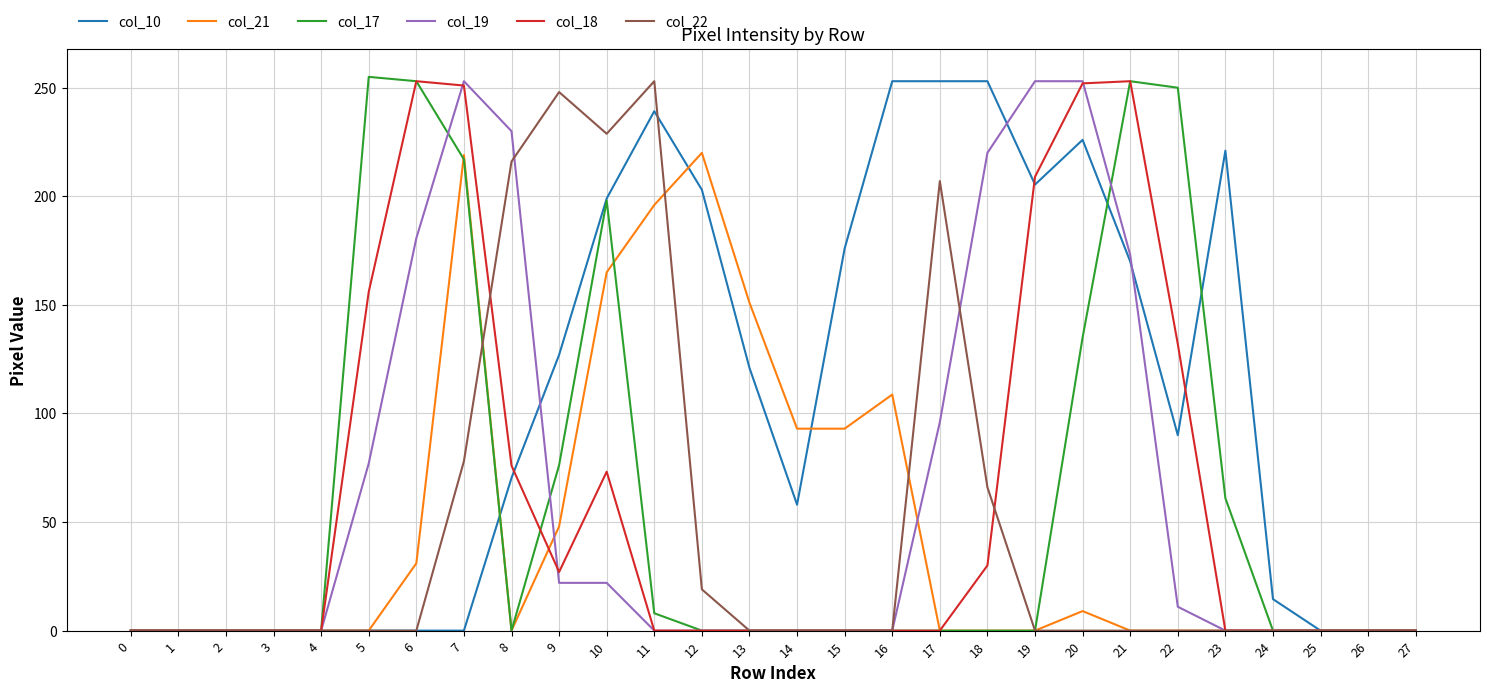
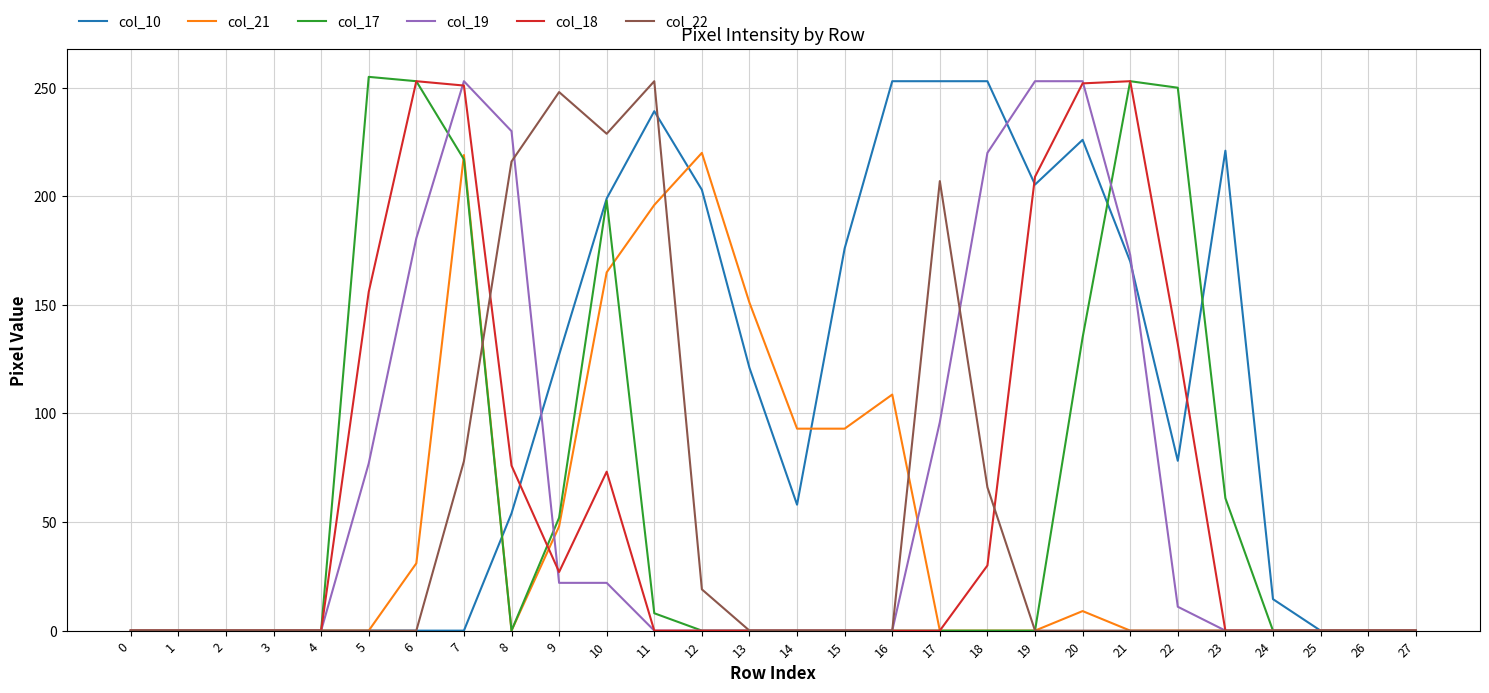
  {
    "col_10": {
      "7": 0,
-     "8": 70,
+     "8": 54,
      "9": 127,
      "11": 239,
      "12": 203,
      "13": 121,
      "14": 58,
      "15": 176,
      "16": 253,
      "17": 253,
      "18": 253,
      "19": 205,
      "20": 226,
      "21": 170,
-     "22": 90,
+     "22": 78,
      "23": 221,
      "24": 15
    },
    "col_21": {
      "6": 31,
      "7": 219,
      "9": 48,
      "10": 165,
      "11": 196,
      "12": 220,
      "13": 151,
      "14": 93,
      "15": 93,
      "16": 109,
      "20": 9
    },
    "col_17": {
      "5": 255,
      "7": 217,
-     "9": 76,
+     "9": 52,
      "11": 8,
      "20": 135,
      "22": 250,
      "23": 61
    },
    "col_19": {
      "5": 77,
      "6": 181,
      "7": 253,
      "8": 230,
      "9": 22,
      "10": 22,
      "17": 96,
      "18": 220,
      "19": 253,
      "21": 173,
      "22": 11
    },
    "col_18": {
      "5": 156,
      "7": 251,
      "8": 76,
      "9": 27,
      "10": 73,
      "18": 30,
      "19": 209,
      "22": 132
    },
    "col_22": {
      "7": 78,
      "8": 216,
      "9": 248,
      "10": 229,
      "11": 253,
      "12": 19,
      "17": 207,
      "18": 66,
      "20": 0
    }
  }
